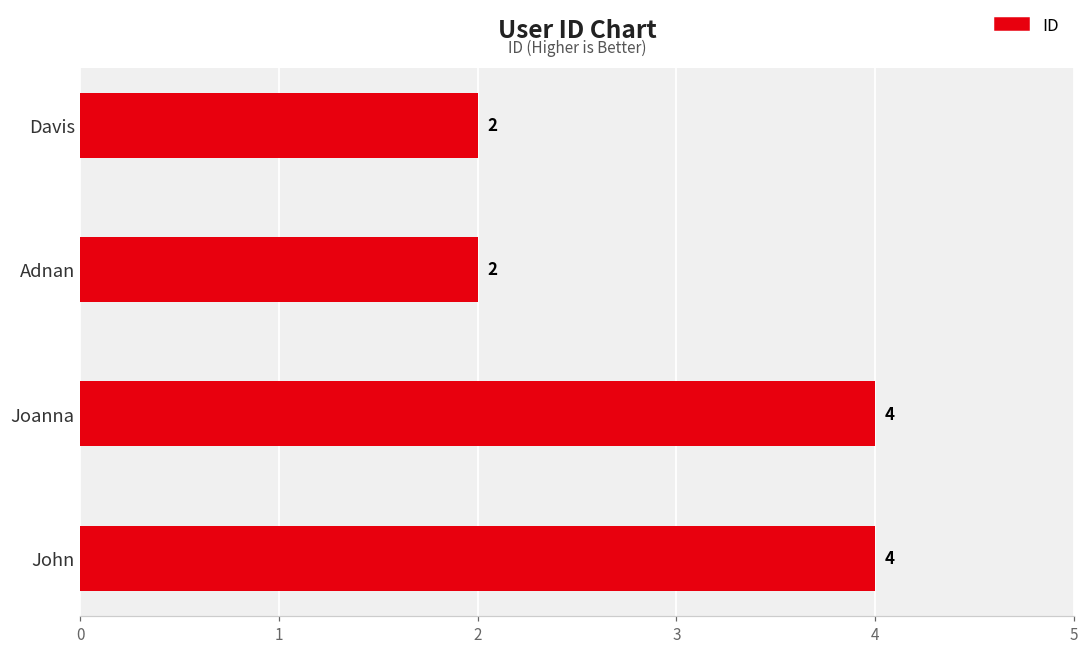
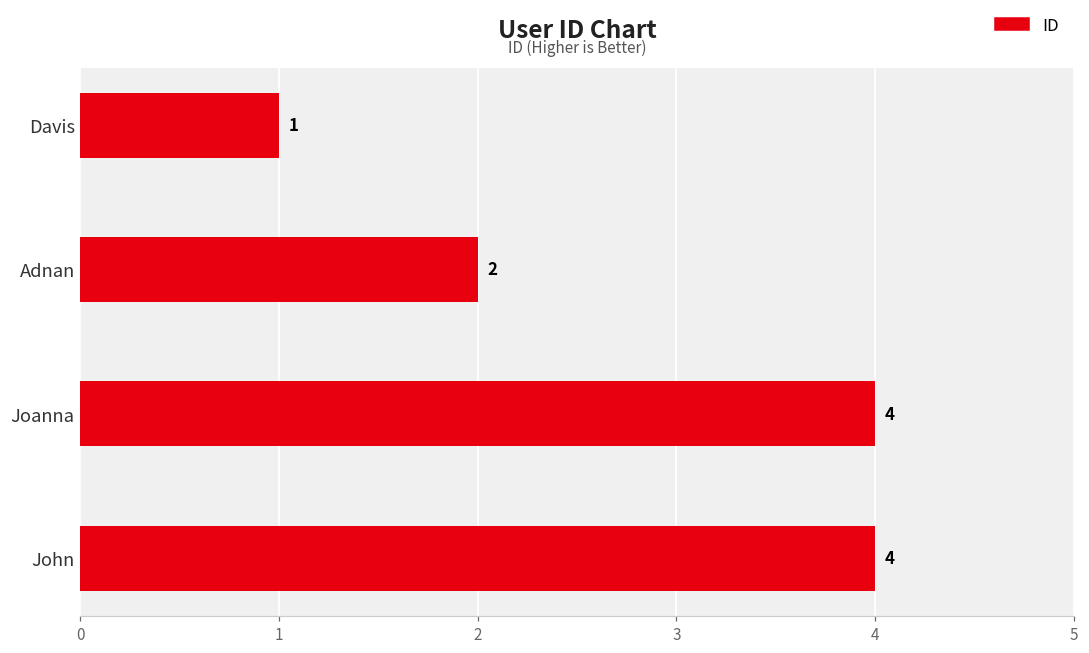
  {
-   "Davis": 2,
+   "Davis": 1,
    "Adnan": 2,
    "Joanna": 4,
    "John": 4
  }
